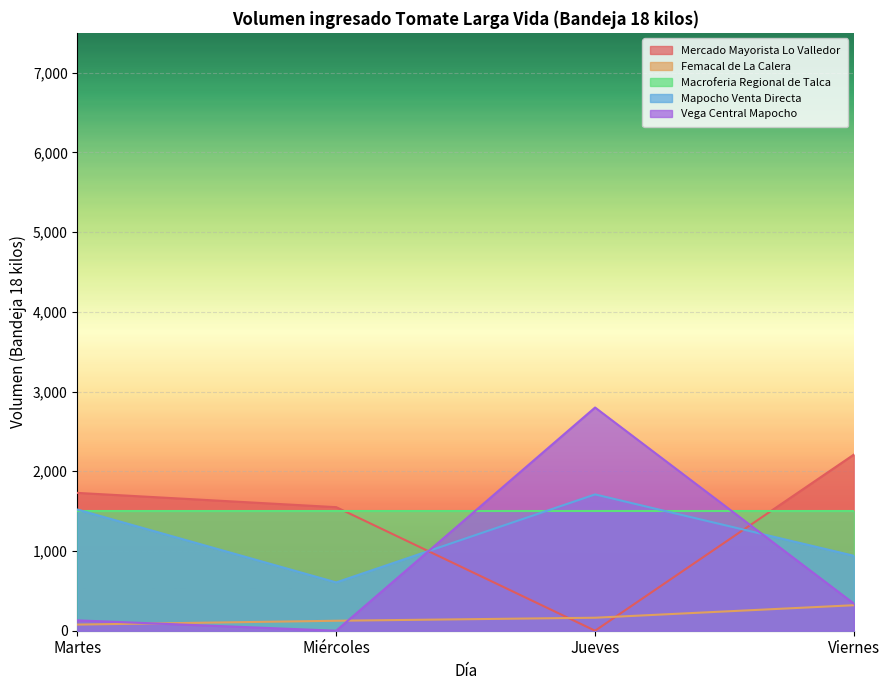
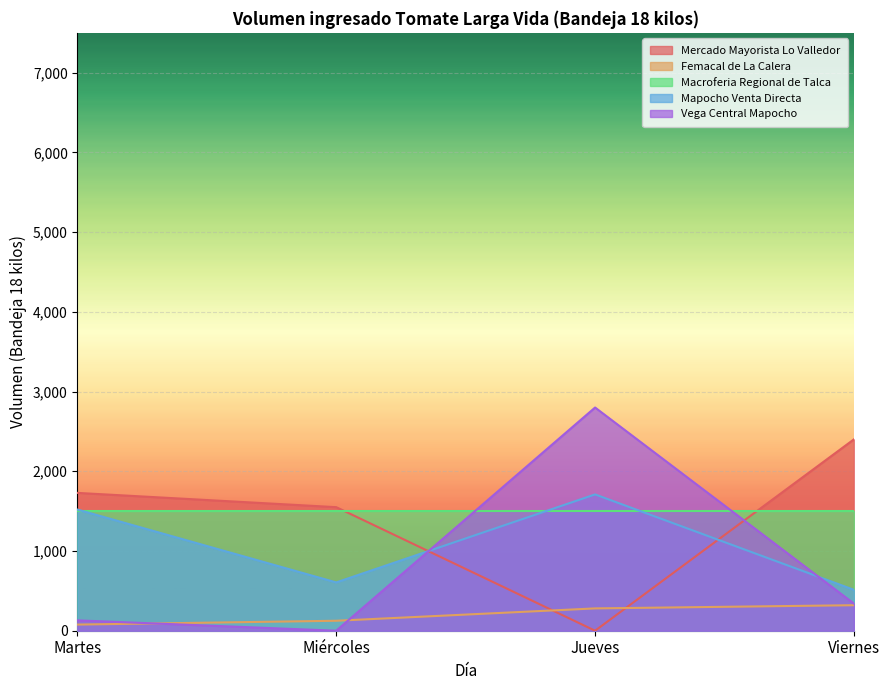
  {
    "Mercado Mayorista Lo Valledor": {
      "Martes": "1,700",
      "Miércoles": "1,600",
      "Jueves": "0",
-     "Viernes": "2,200"
+     "Viernes": "2,400"
    },
    "Femacal de La Calera": {
      "Martes": "100",
      "Miércoles": "100",
-     "Jueves": "200"
+     "Jueves": "300"
    },
    "Macroferia Regional de Talca": {
      "Miércoles": "1,500",
      "Jueves": "1,500",
      "Viernes": "1,500"
    },
    "Mapocho Venta Directa": {
      "Miércoles": "600",
      "Jueves": "1,700",
-     "Viernes": "900"
+     "Viernes": "500"
    },
    "Vega Central Mapocho": {
      "Martes": "100",
      "Miércoles": "0",
      "Jueves": "2,800"
    }
  }
